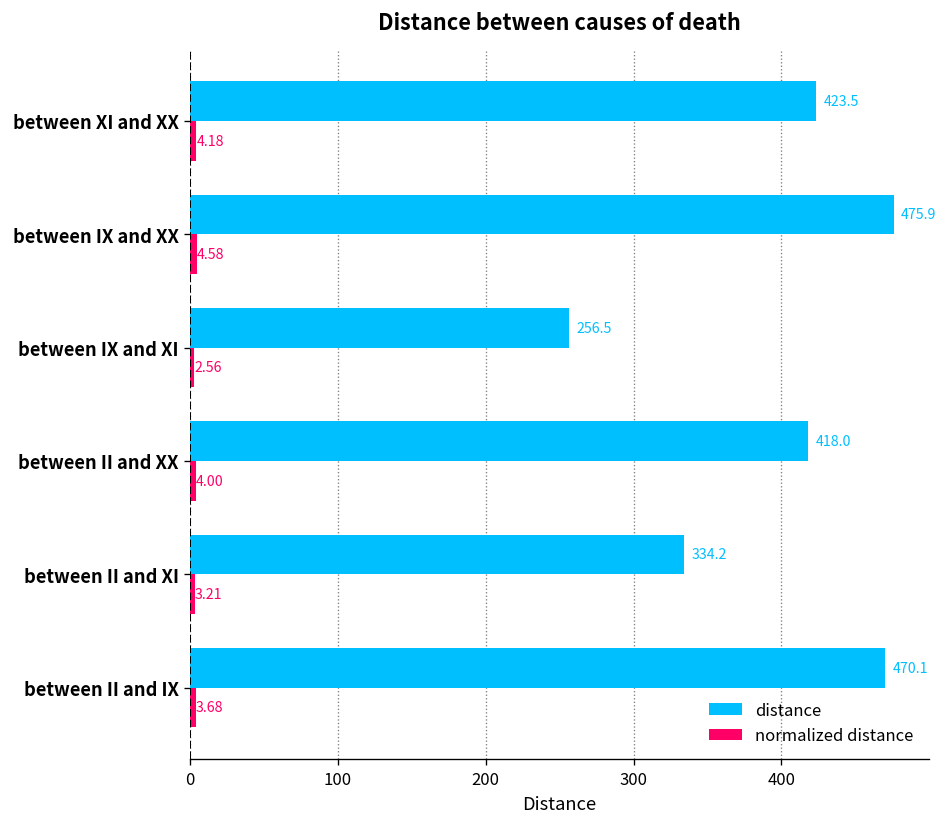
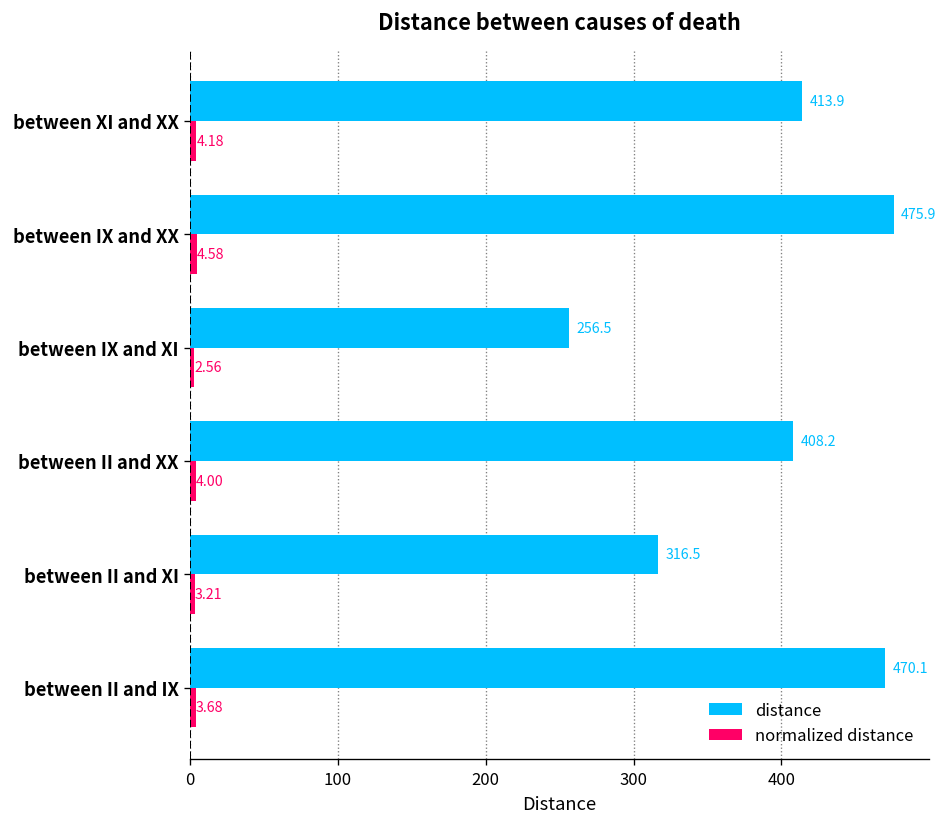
  {
    "distance": {
-     "between XI and XX": 423.5,
+     "between XI and XX": 413.9,
      "between IX and XX": 475.9,
      "between IX and XI": 256.5,
-     "between II and XX": 418.0,
-     "between II and XI": 334.2,
+     "between II and XX": 408.2,
+     "between II and XI": 316.5,
      "between II and IX": 470.1
    },
    "normalized distance": {
      "between XI and XX": 4.18,
      "between IX and XX": 4.58,
      "between IX and XI": 2.56,
      "between II and XX": 4.00,
      "between II and XI": 3.21,
      "between II and IX": 3.68
    }
  }
